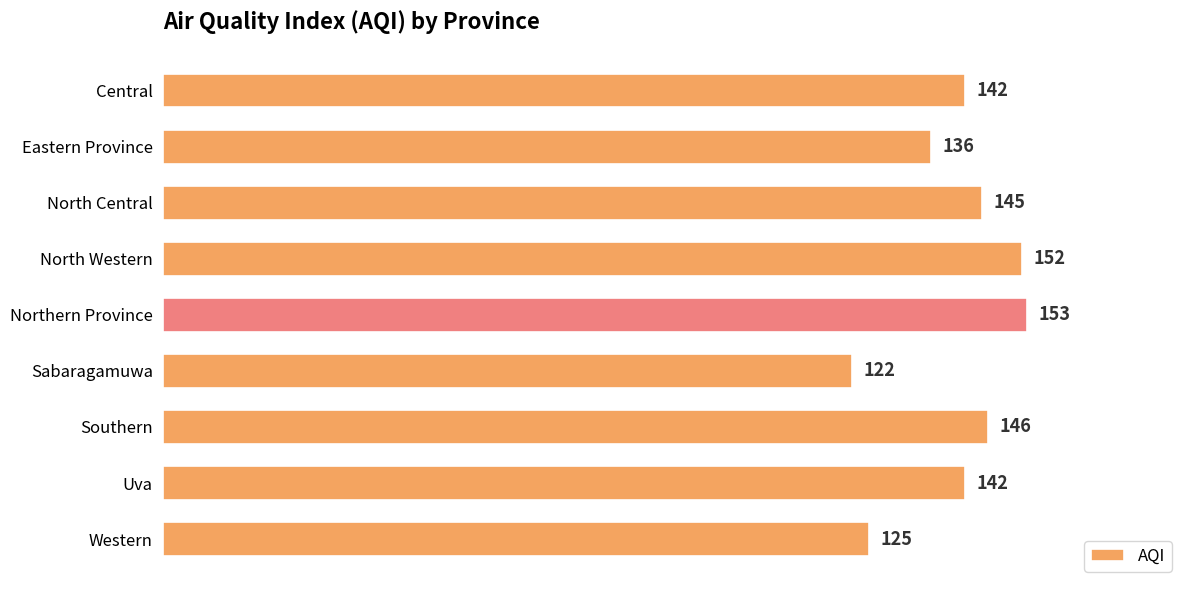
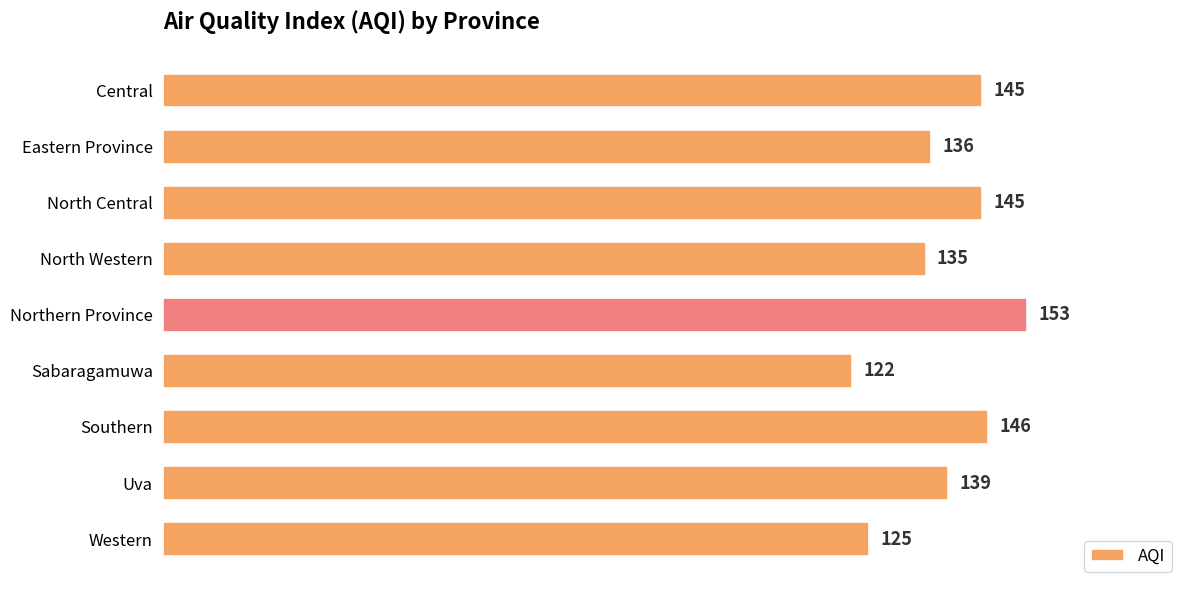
  {
-   "Central": 142,
+   "Central": 145,
    "Eastern Province": 136,
    "North Central": 145,
-   "North Western": 152,
+   "North Western": 135,
    "Northern Province": 153,
    "Sabaragamuwa": 122,
    "Southern": 146,
-   "Uva": 142,
+   "Uva": 139,
    "Western": 125
  }
